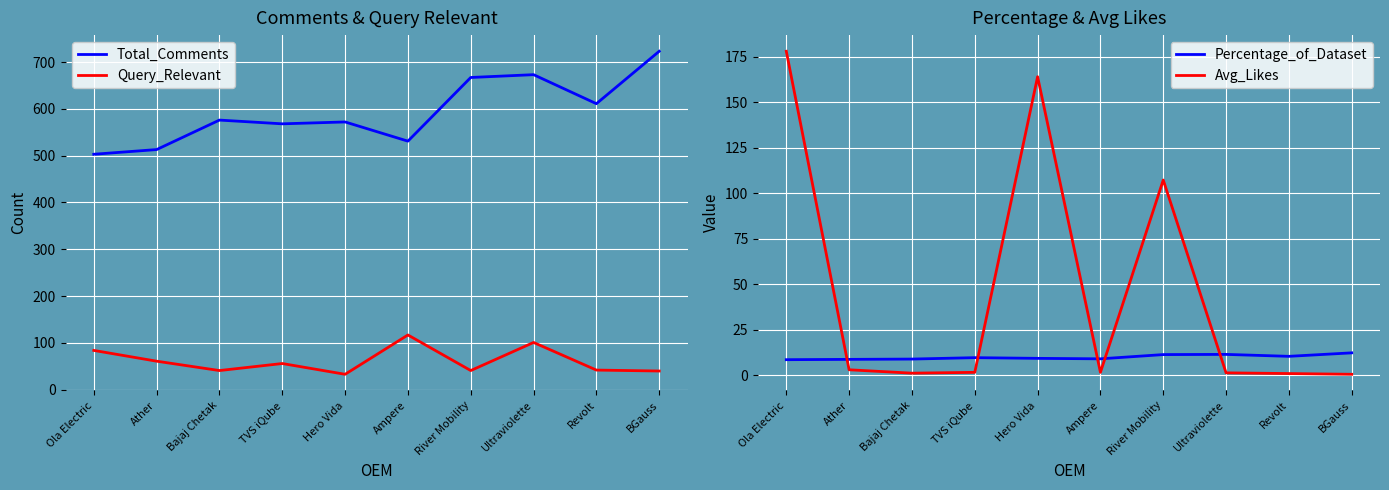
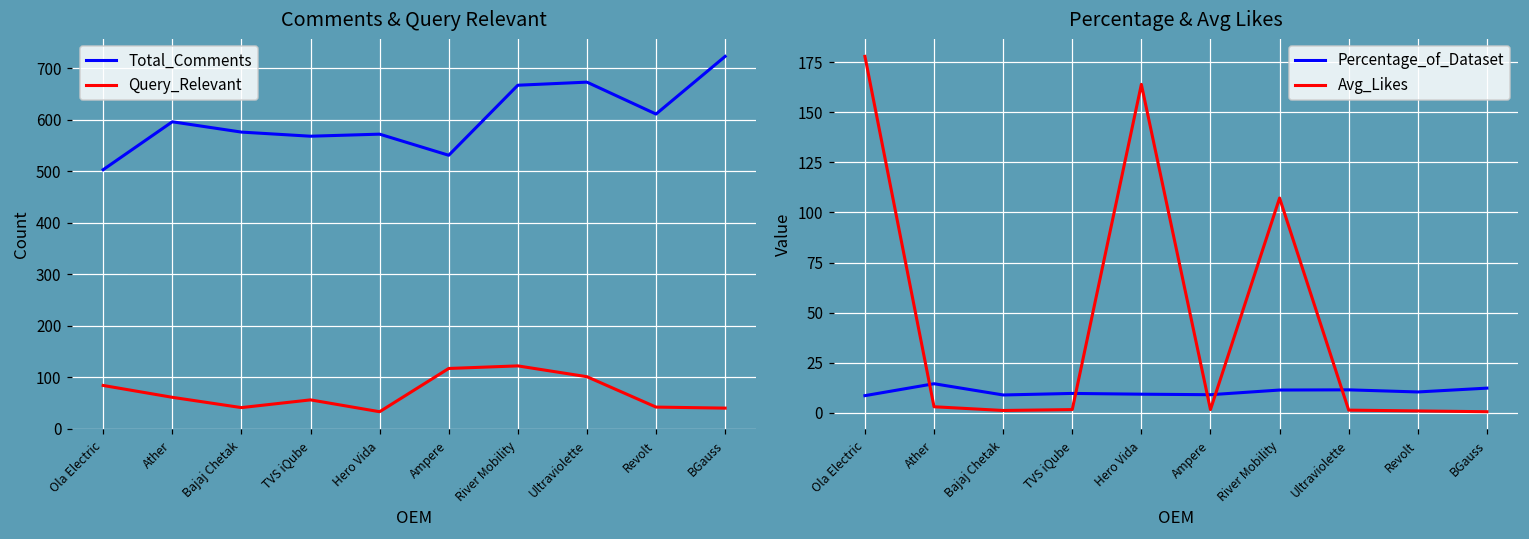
  {
    "Comments & Query Relevant": {
      "Total_Comments": {
        "Ola Electric": 500,
-       "Ather": 510,
+       "Ather": 600,
        "Bajaj Chetak": 580,
        "TVS iQube": 570,
        "Hero Vida": 570,
        "Ampere": 530,
        "River Mobility": 670,
        "Ultraviolette": 670,
        "Revolt": 610,
        "BGauss": 720
      },
      "Query_Relevant": {
        "Ola Electric": 80,
        "Ather": 60,
        "Bajaj Chetak": 40,
        "TVS iQube": 60,
        "Hero Vida": 30,
        "Ampere": 120,
-       "River Mobility": 40,
+       "River Mobility": 120,
        "Ultraviolette": 100,
        "Revolt": 40,
        "BGauss": 40
      }
    },
    "Percentage & Avg Likes": {
      "Percentage_of_Dataset": {
        "Ola Electric": 9,
-       "Ather": 9,
+       "Ather": 15,
        "Bajaj Chetak": 9,
        "TVS iQube": 10,
        "Hero Vida": 9,
        "Ampere": 9,
        "River Mobility": 11,
        "Ultraviolette": 11,
        "Revolt": 10,
        "BGauss": 12
      },
      "Avg_Likes": {
        "Ola Electric": 178,
        "Ather": 3,
        "Bajaj Chetak": 1,
        "TVS iQube": 2,
        "Hero Vida": 164,
        "Ampere": 2,
        "River Mobility": 107,
        "Ultraviolette": 1,
        "Revolt": 1,
        "BGauss": 1
      }
    }
  }
